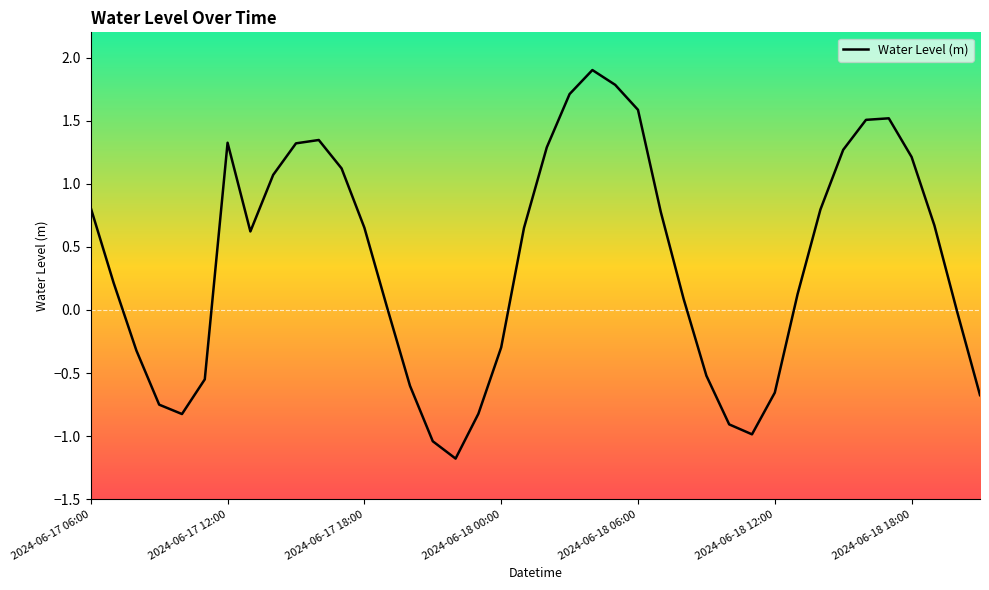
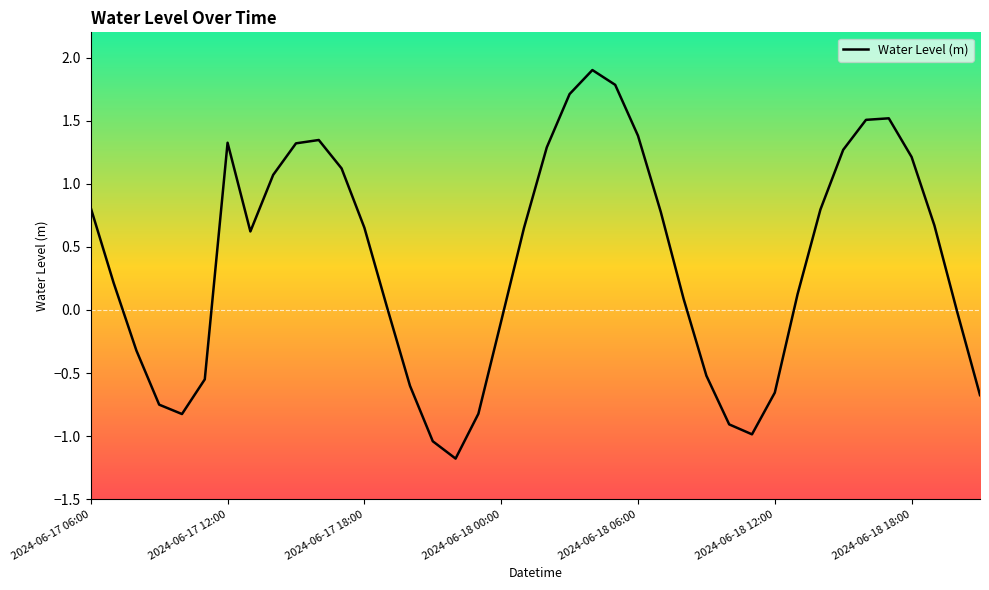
  {
    "2024-06-17 06:00": 0.81,
    "2024-06-17 12:00": 1.33,
    "2024-06-17 18:00": 0.65,
-   "2024-06-18 00:00": -0.30,
-   "2024-06-18 06:00": 1.59,
+   "2024-06-18 00:00": -0.09,
+   "2024-06-18 06:00": 1.38,
    "2024-06-18 12:00": -0.66,
    "2024-06-18 18:00": 1.21
  }
